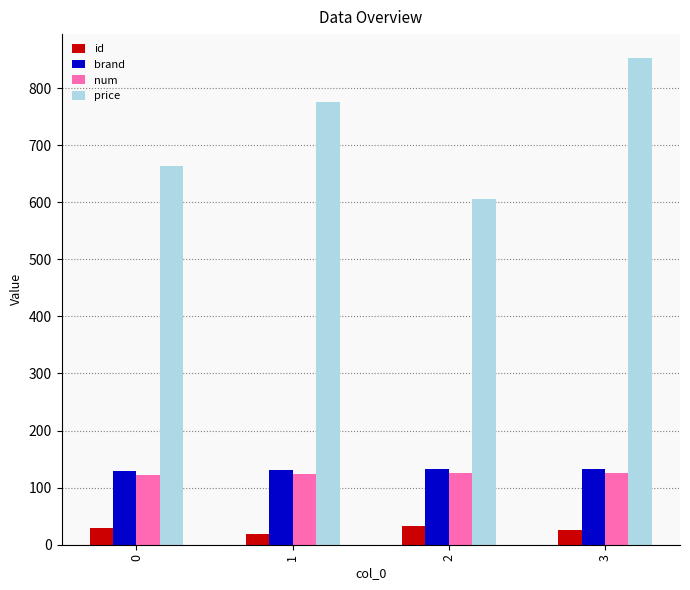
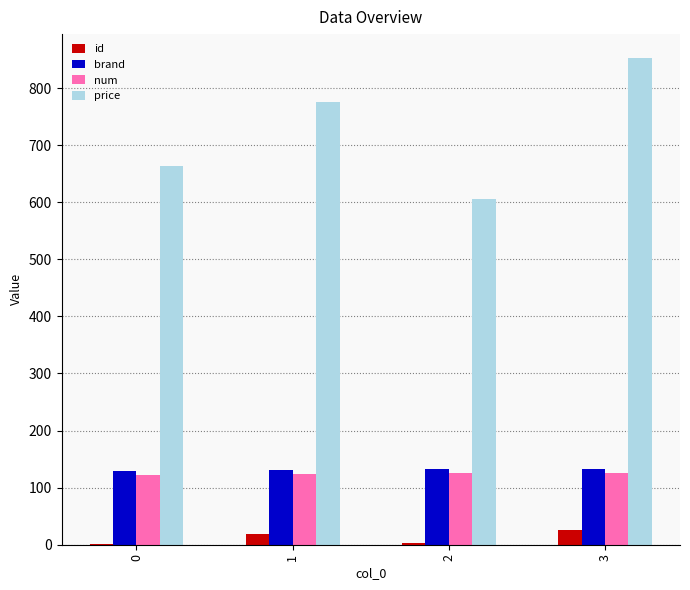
  {
    "id": {
-     "0": 30,
+     "0": 0,
      "1": 20,
-     "2": 30,
+     "2": 0,
      "3": 30
    },
    "brand": {
      "0": 130,
      "1": 130,
      "2": 130,
      "3": 130
    },
    "num": {
      "0": 120,
      "1": 120,
      "2": 130,
      "3": 130
    },
    "price": {
      "0": 660,
      "1": 780,
      "2": 610,
      "3": 850
    }
  }
